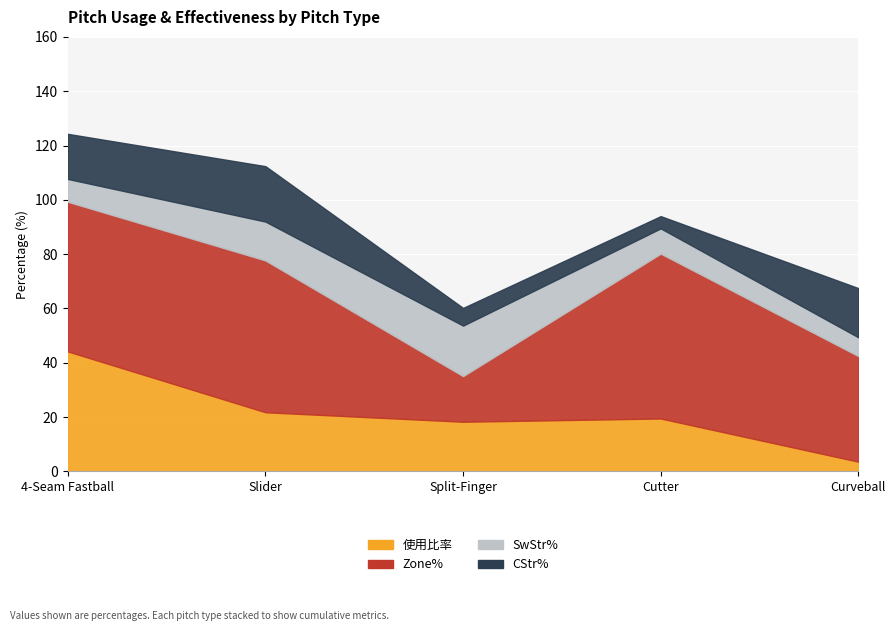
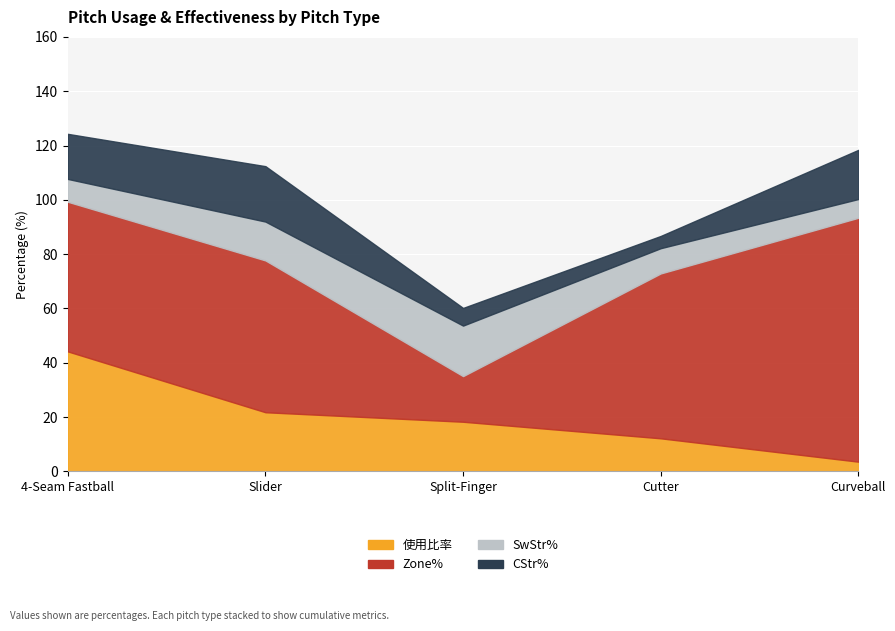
  {
    "使用比率": {
      "4-Seam Fastball": 44,
      "Slider": 22,
      "Split-Finger": 18,
-     "Cutter": 20,
+     "Cutter": 12,
      "Curveball": 4
    },
    "Zone%": {
      "4-Seam Fastball": 55,
      "Slider": 56,
      "Split-Finger": 17,
      "Cutter": 61,
-     "Curveball": 39
+     "Curveball": 90
    },
    "SwStr%": {
      "4-Seam Fastball": 8,
      "Slider": 14,
      "Split-Finger": 19,
      "Cutter": 9,
      "Curveball": 7
    },
    "CStr%": {
      "4-Seam Fastball": 17,
      "Slider": 20,
      "Split-Finger": 7,
      "Cutter": 5,
      "Curveball": 18
    }
  }
